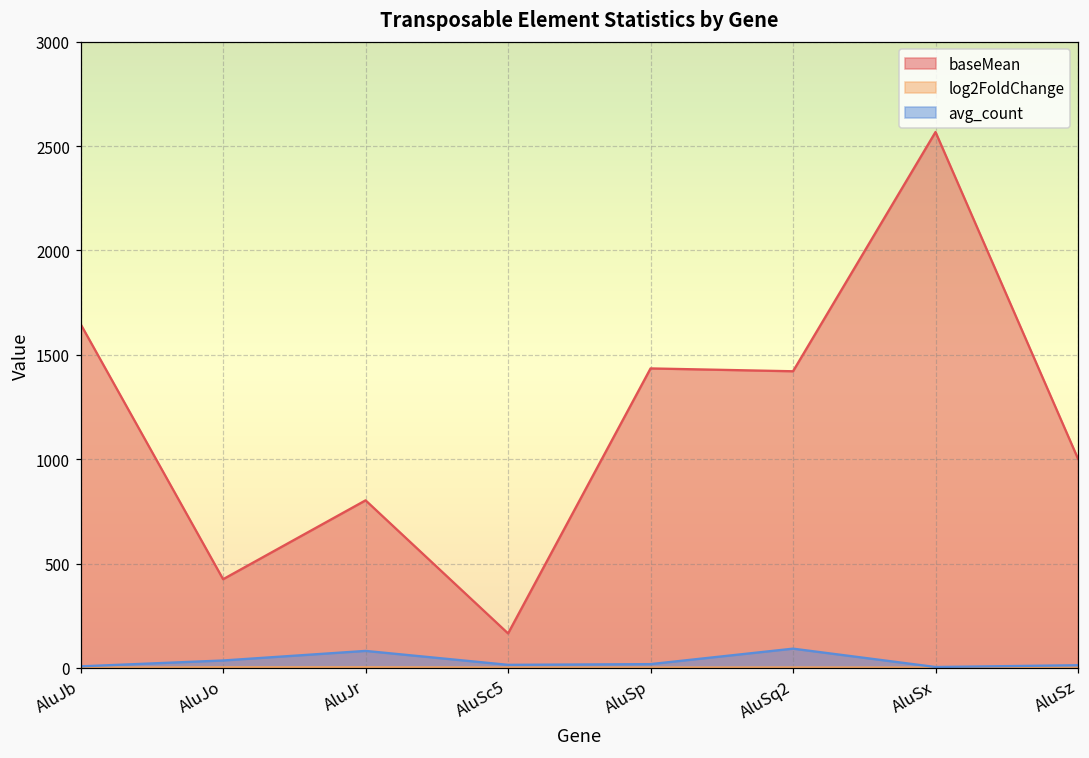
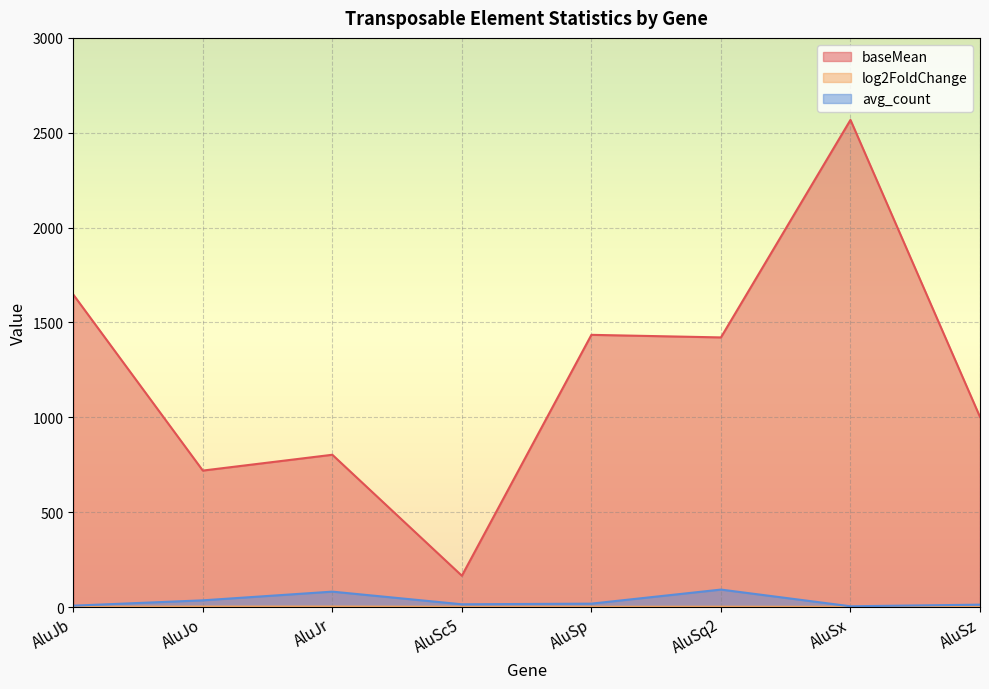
  {
    "baseMean": {
      "AluJb": 1650,
-     "AluJo": 420,
+     "AluJo": 720,
      "AluJr": 800,
      "AluSc5": 170,
      "AluSp": 1430,
      "AluSq2": 1420,
      "AluSx": 2570,
      "AluSz": 1000
    },
    "log2FoldChange": {
      "AluJo": 0,
      "AluJr": 0,
      "AluSp": 0,
      "AluSq2": 0
    },
    "avg_count": {
      "AluJo": 40,
      "AluJr": 80,
      "AluSp": 20,
      "AluSq2": 90
    }
  }
